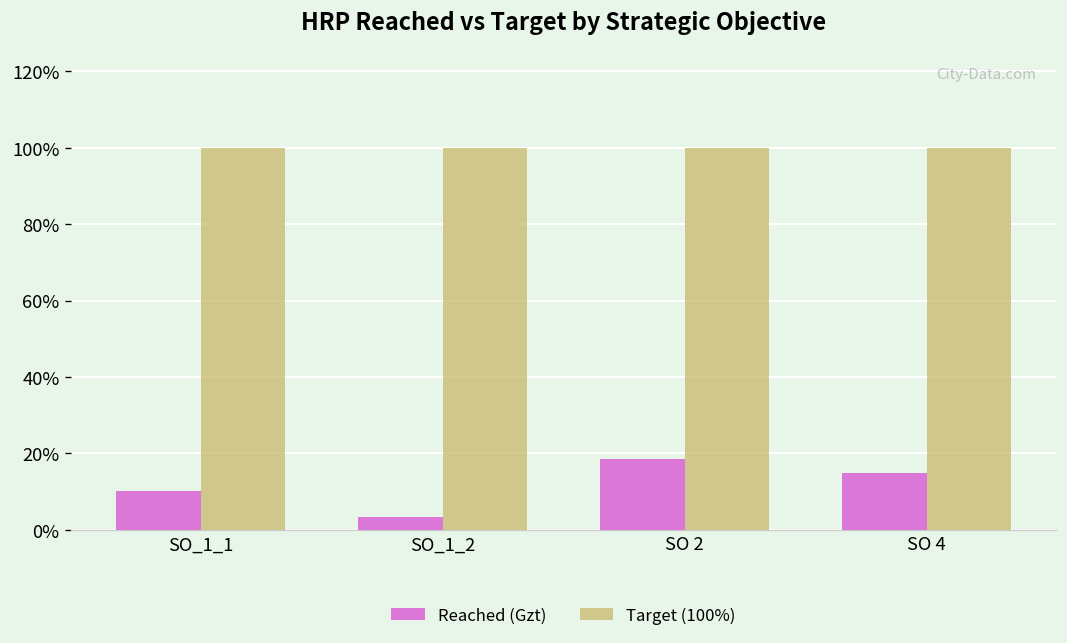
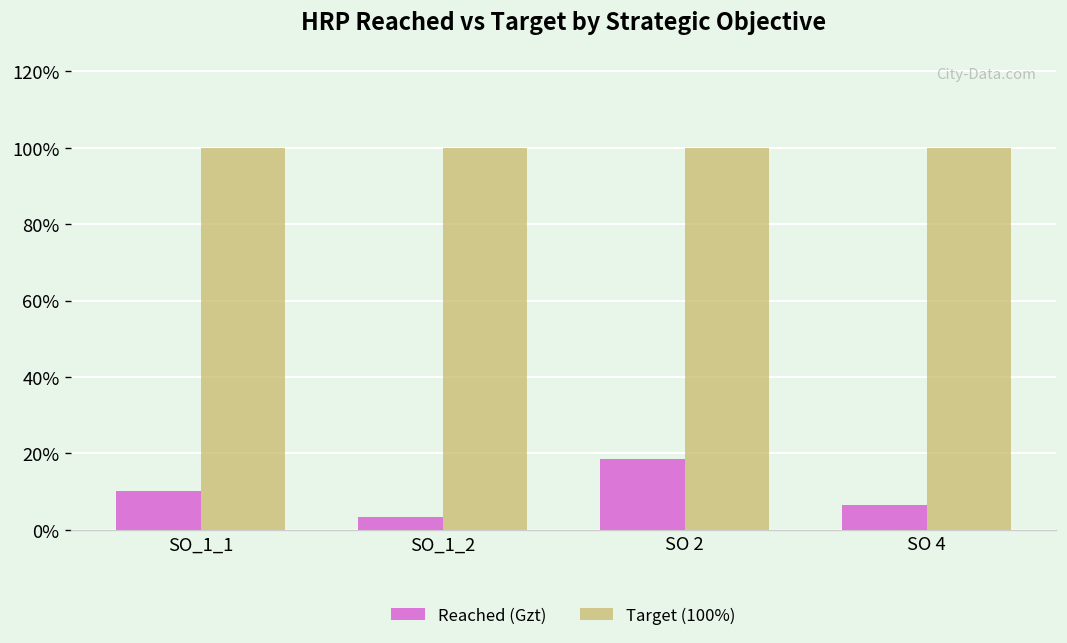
  {
    "Reached (Gzt)": {
      "SO_1_1": "10%",
      "SO_1_2": "3%",
      "SO 2": "19%",
-     "SO 4": "15%"
+     "SO 4": "6%"
    },
    "Target (100%)": {
      "SO_1_1": "100%",
      "SO_1_2": "100%",
      "SO 2": "100%",
      "SO 4": "100%"
    }
  }
